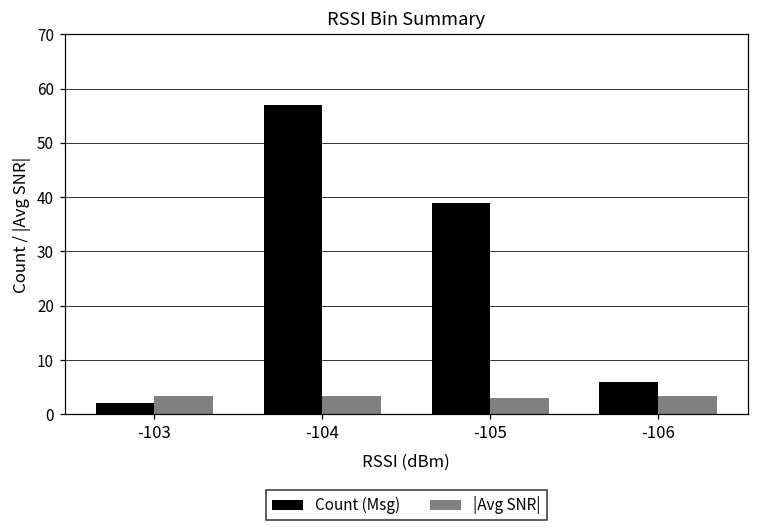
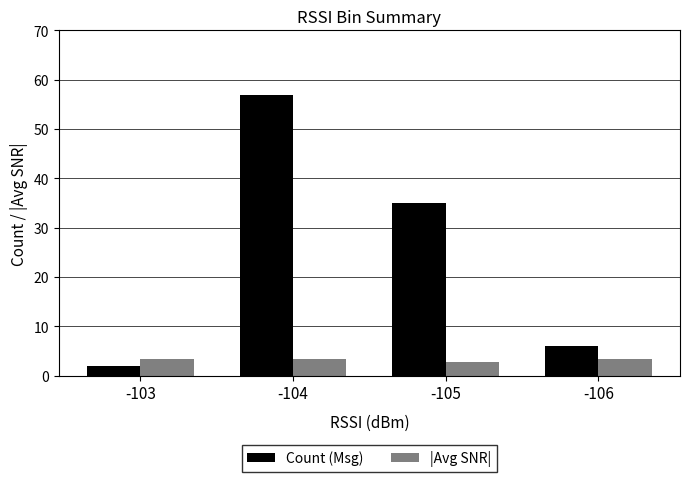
  {
    "Count (Msg)": {
      "-103": 2,
      "-104": 57,
-     "-105": 39,
+     "-105": 35,
      "-106": 6
    },
    "|Avg SNR|": {
      "-103": 3,
      "-104": 3,
      "-105": 3,
      "-106": 3
    }
  }
